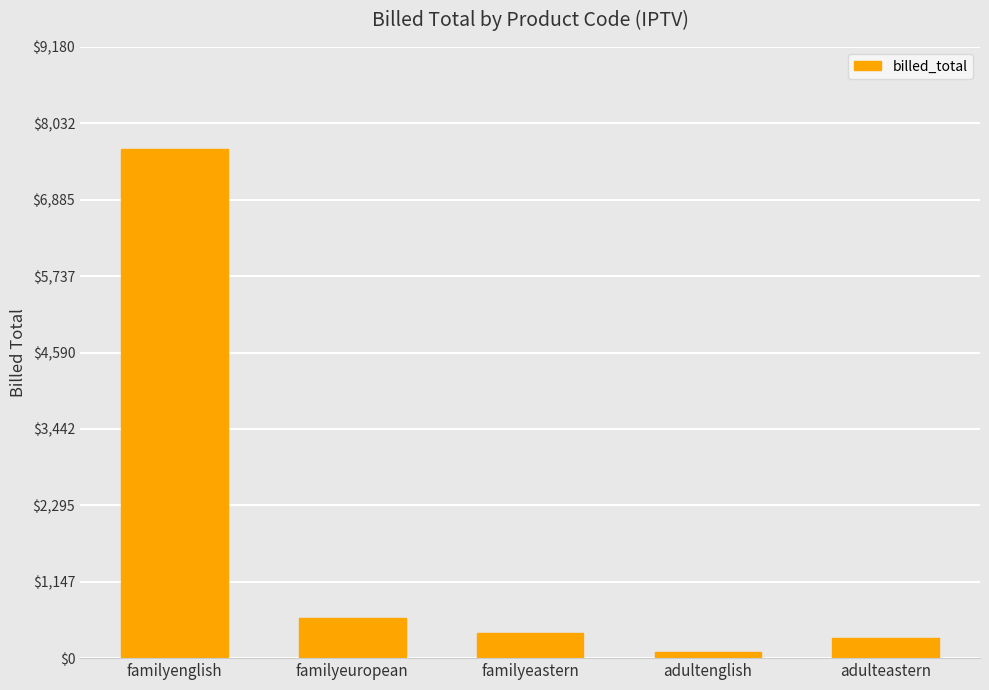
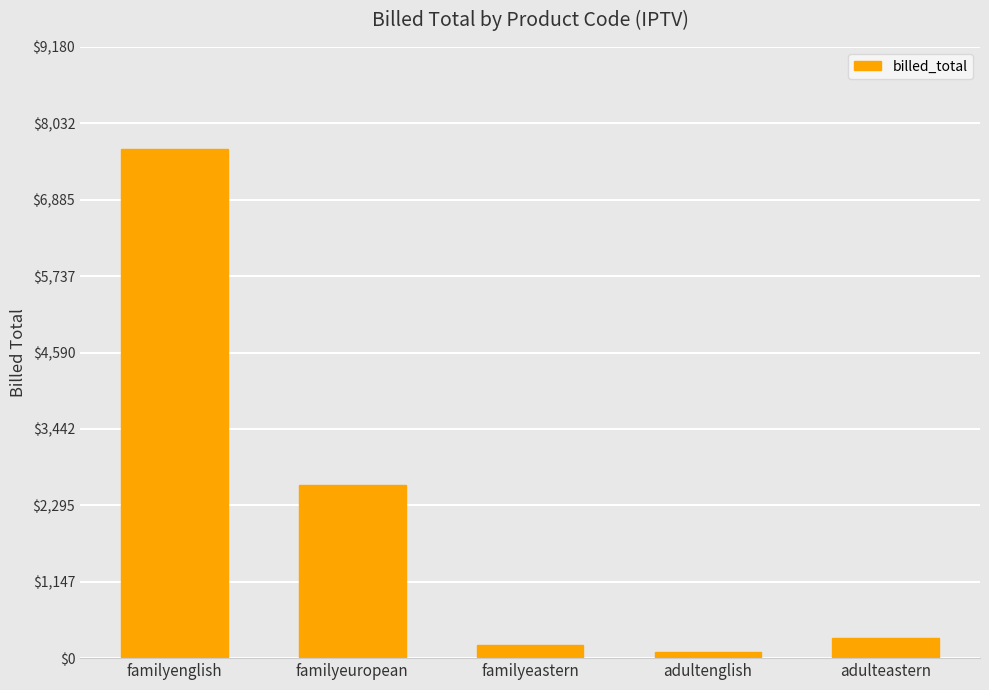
  {
    "familyenglish": "$7,600",
-   "familyeuropean": "$600",
-   "familyeastern": "$400",
+   "familyeuropean": "$2,600",
+   "familyeastern": "$200",
    "adultenglish": "$100",
    "adulteastern": "$300"
  }
